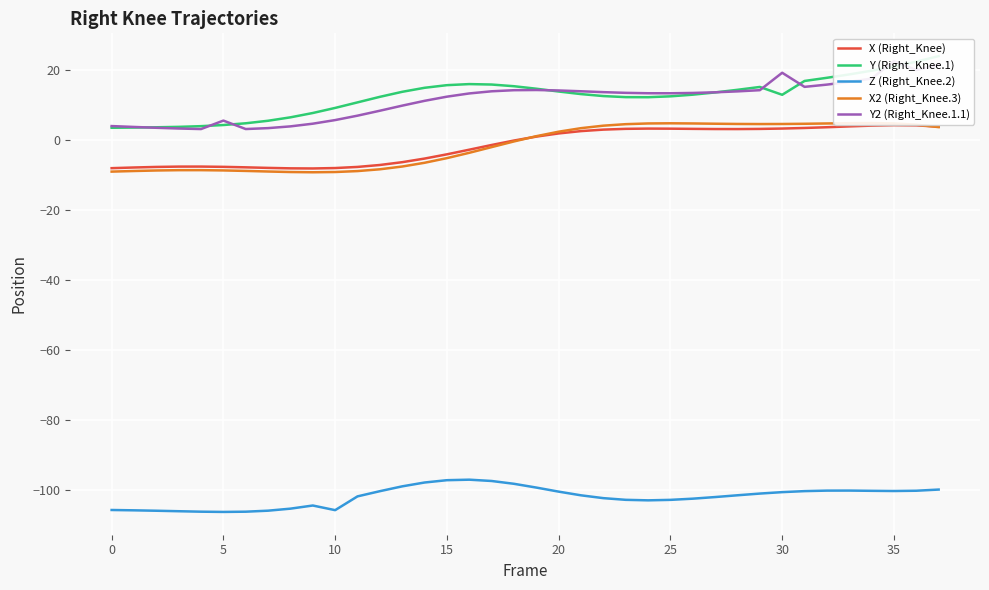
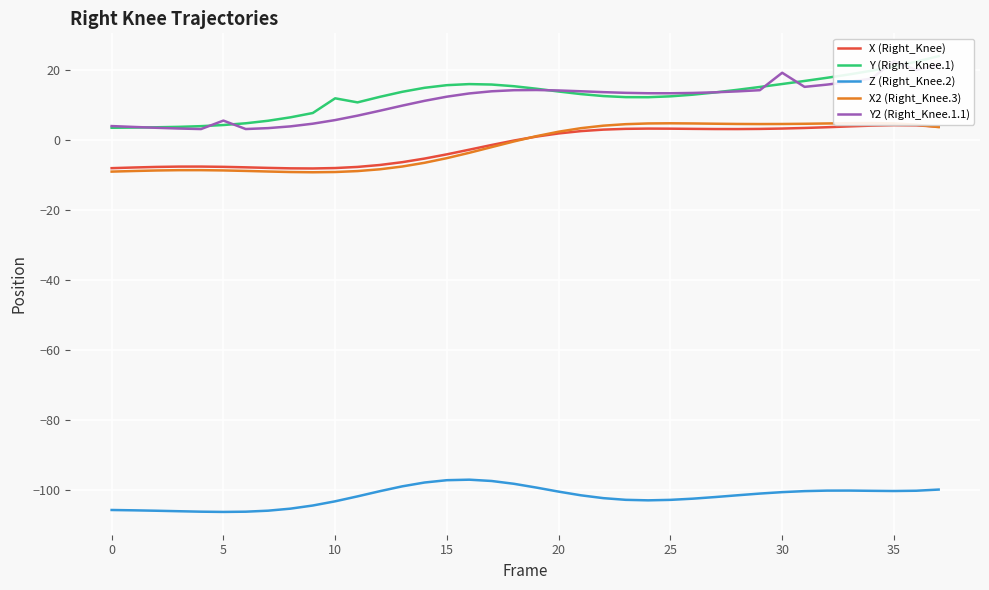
  {
    "Y (Right_Knee.1)": {
      "5": 4,
-     "10": 9,
+     "10": 12,
      "15": 16,
      "25": 12,
-     "30": 13
+     "30": 16
    },
    "Z (Right_Knee.2)": {
      "0": -106,
      "5": -106,
-     "10": -106,
+     "10": -103,
      "15": -97,
      "20": -101,
      "25": -103,
      "30": -101,
      "35": -100
    },
    "Y2 (Right_Knee.1.1)": {
      "5": 5,
      "10": 6,
      "15": 12,
      "25": 13,
      "30": 19
    }
  }
